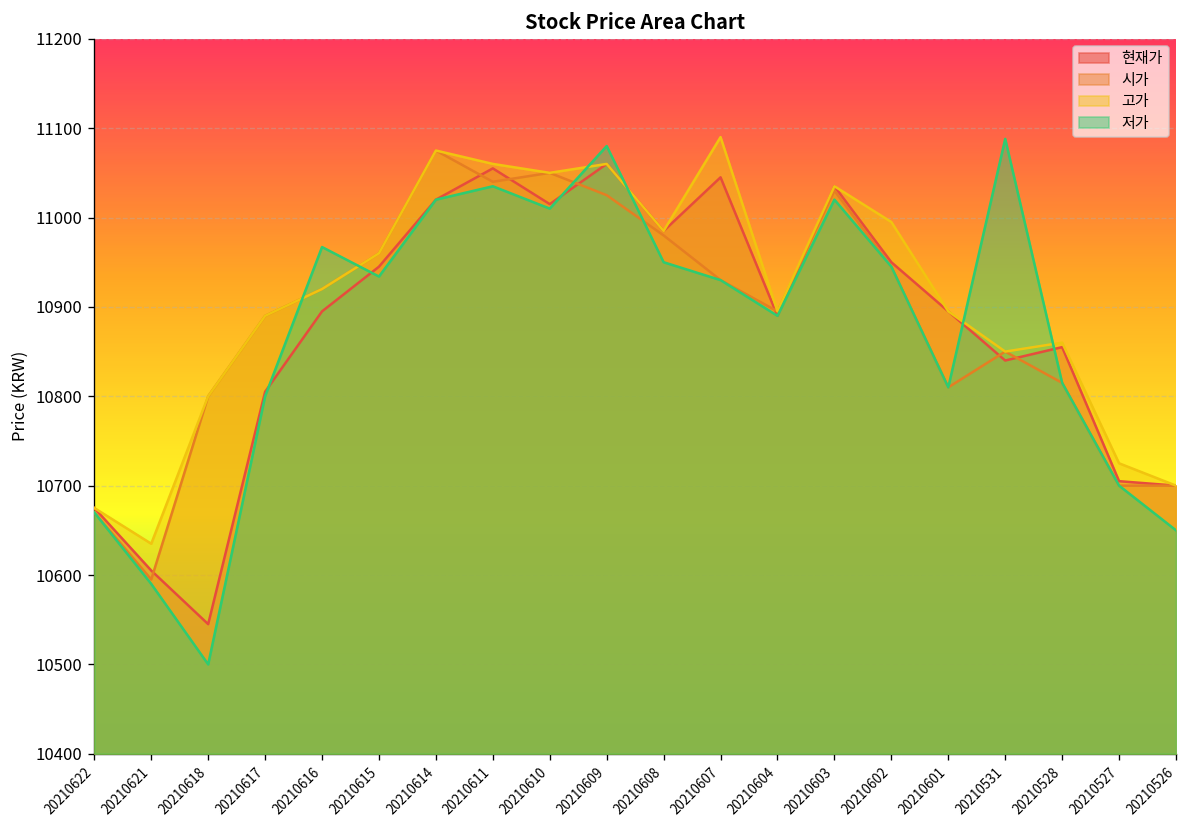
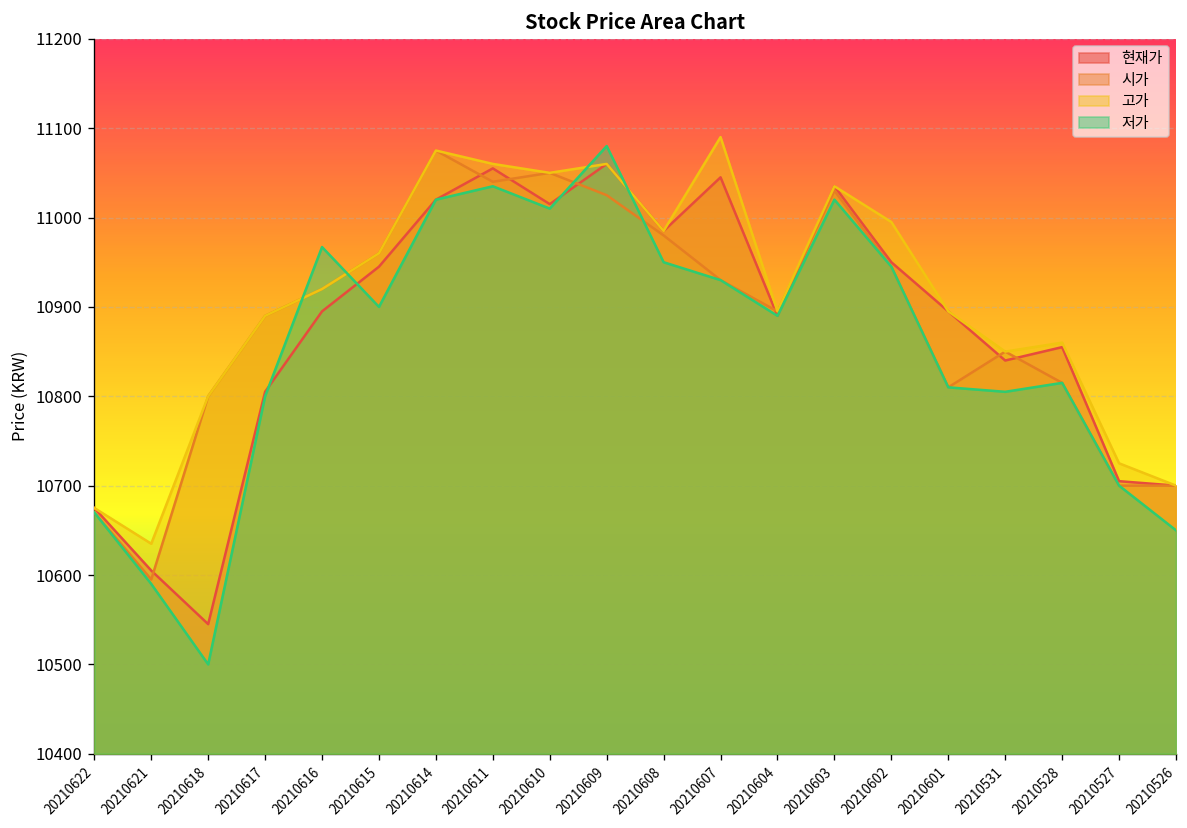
  {
    "저가": {
      "20210621": 10590,
      "20210618": 10500,
      "20210617": 10800,
      "20210616": 10970,
-     "20210615": 10930,
+     "20210615": 10900,
      "20210611": 11040,
      "20210610": 11010,
      "20210609": 11080,
      "20210608": 10950,
      "20210603": 11020,
-     "20210531": 11090,
+     "20210531": 10810,
      "20210526": 10650
    }
  }
